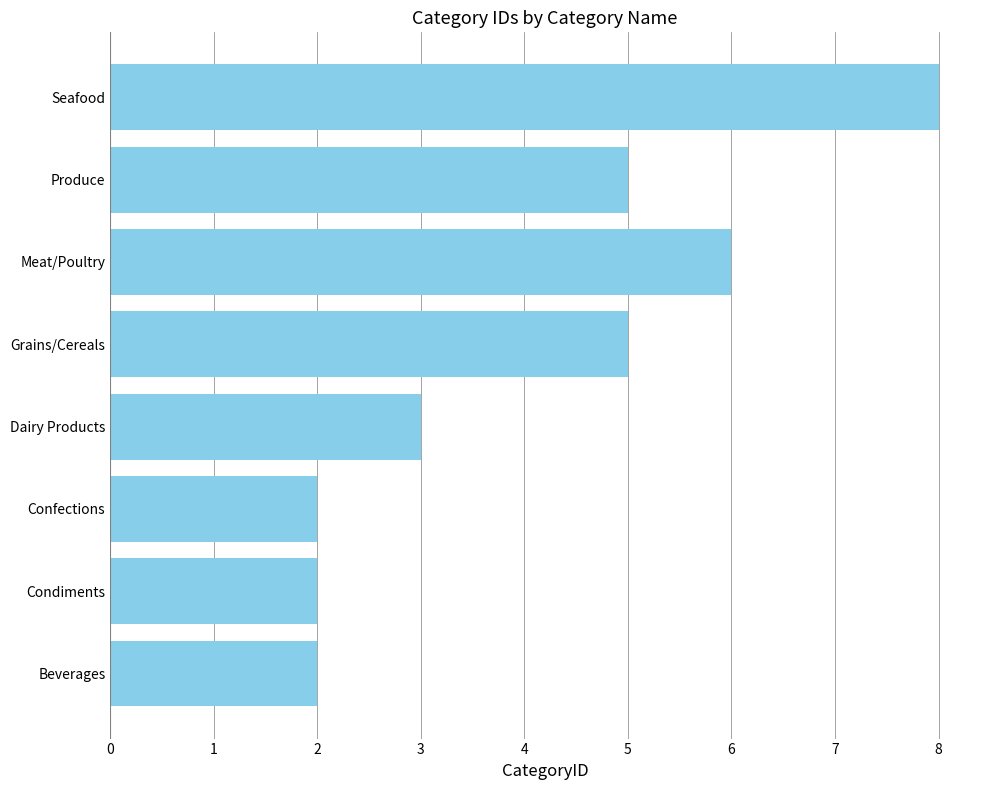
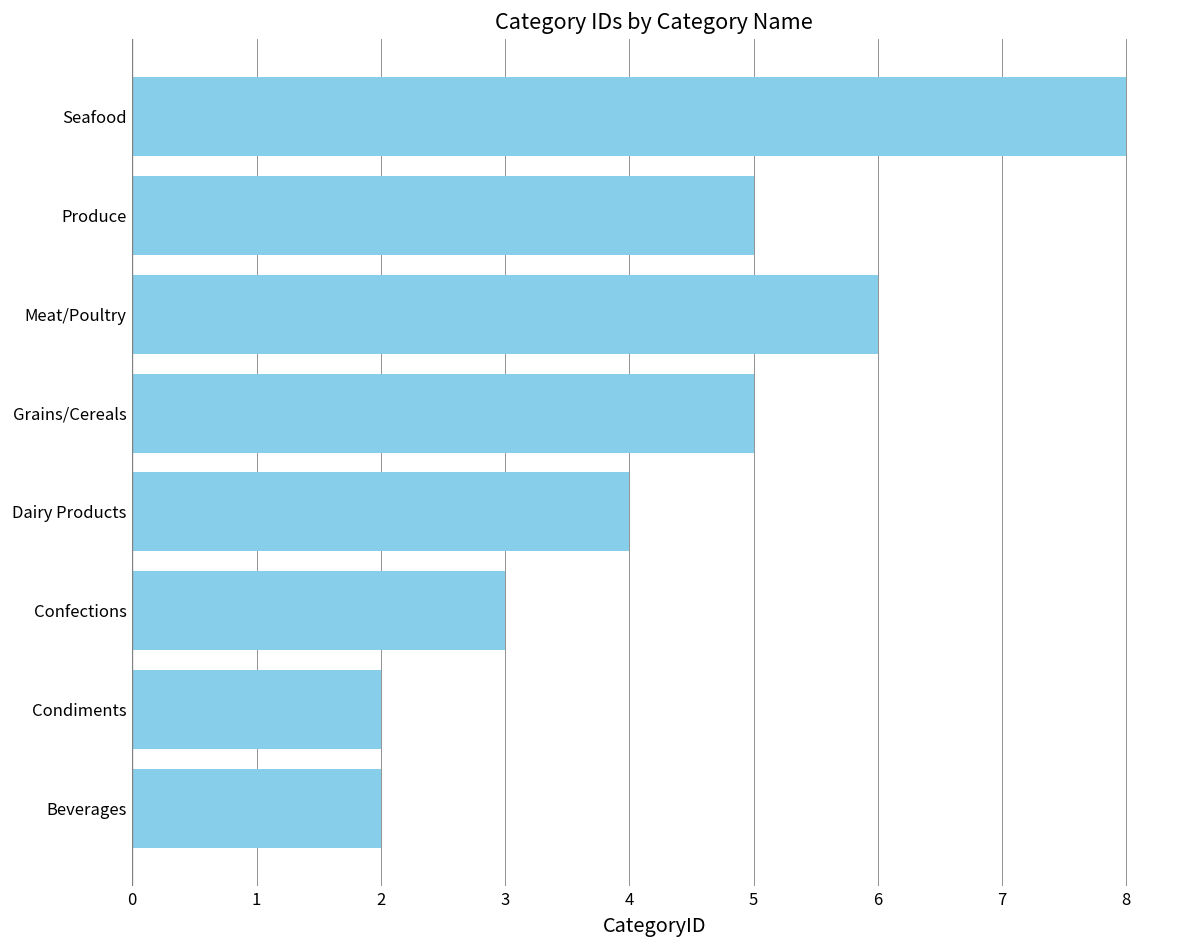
  {
    "Seafood": 8,
    "Produce": 5,
    "Meat/Poultry": 6,
    "Grains/Cereals": 5,
-   "Dairy Products": 3,
-   "Confections": 2,
+   "Dairy Products": 4,
+   "Confections": 3,
    "Condiments": 2,
    "Beverages": 2
  }
